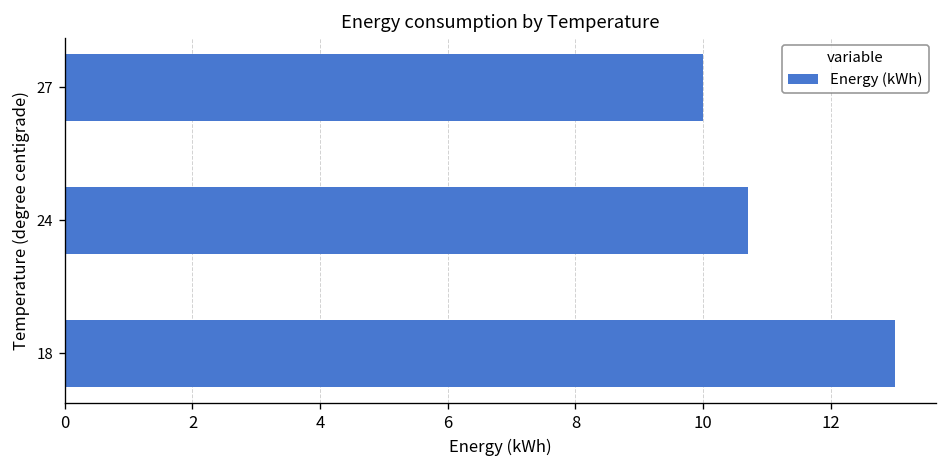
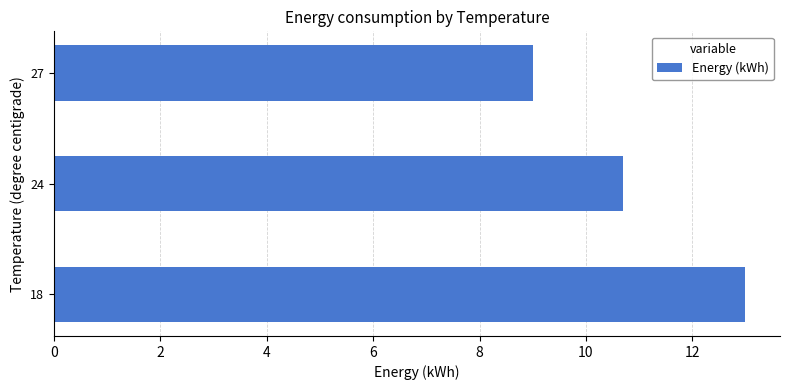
  {
-   "27": 10,
+   "27": 9,
    "24": 10.7,
    "18": 13
  }
